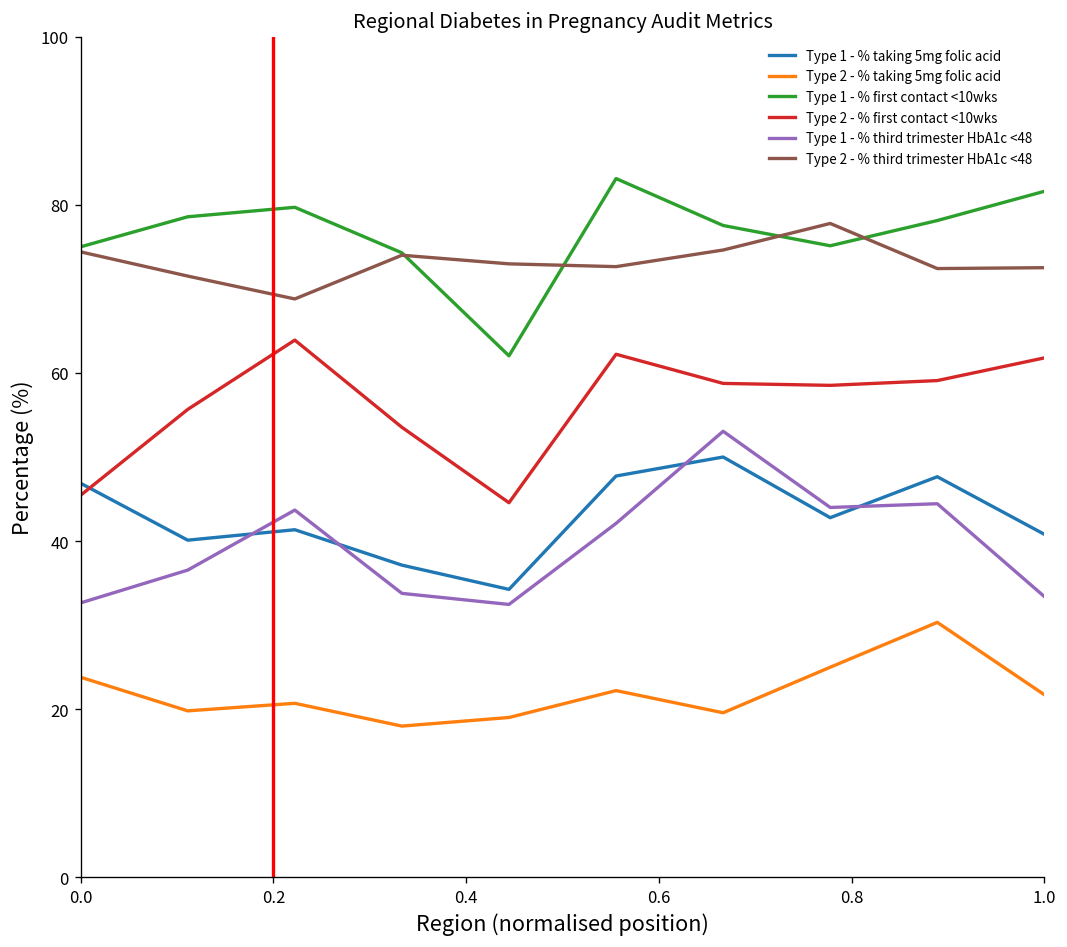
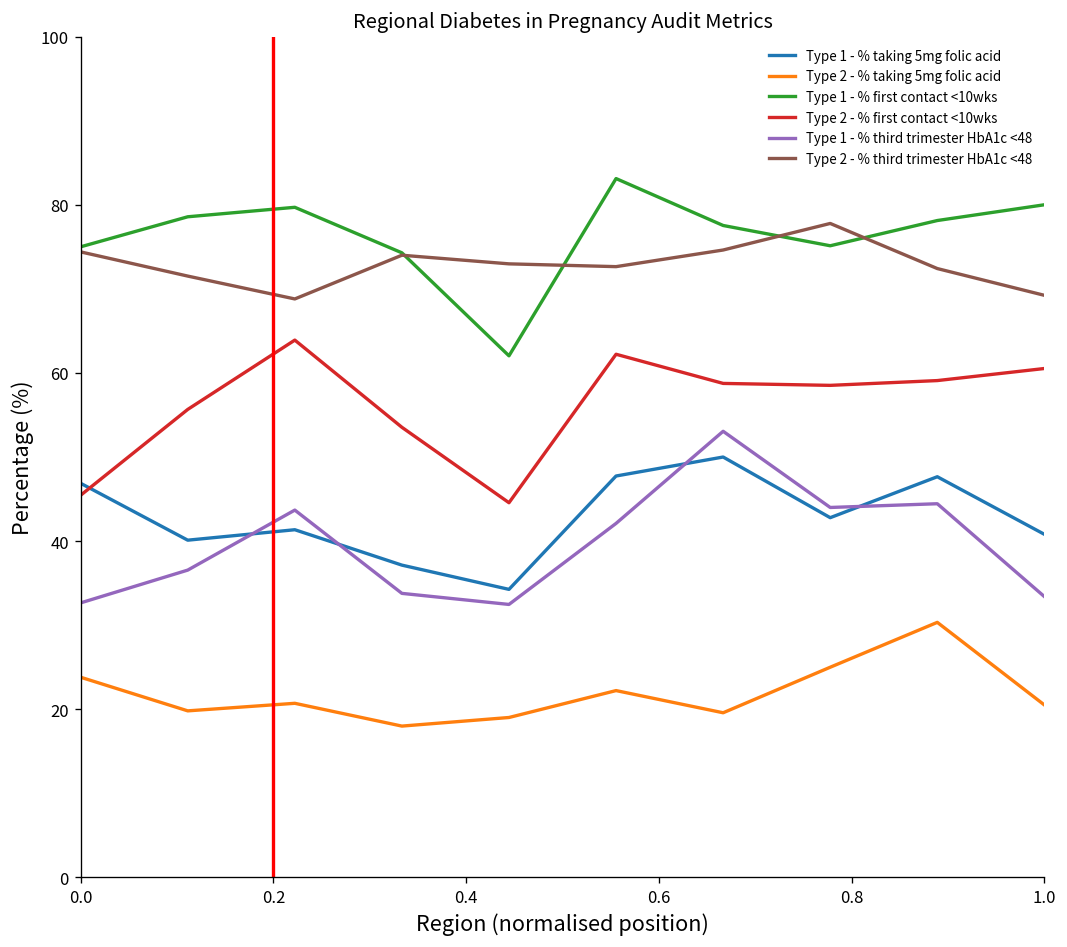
  {
    "Type 1 - % taking 5mg folic acid": {
      "0.0": 47,
      "1.0": 41
    },
    "Type 2 - % taking 5mg folic acid": {
      "0.0": 24,
-     "1.0": 22
+     "1.0": 21
    },
    "Type 1 - % first contact <10wks": {
      "0.0": 75,
-     "1.0": 82
+     "1.0": 80
    },
    "Type 2 - % first contact <10wks": {
      "0.0": 45,
-     "1.0": 62
+     "1.0": 61
    },
    "Type 1 - % third trimester HbA1c <48": {
      "0.0": 33,
      "1.0": 33
    },
    "Type 2 - % third trimester HbA1c <48": {
      "0.0": 74,
-     "1.0": 73
+     "1.0": 69
    }
  }
